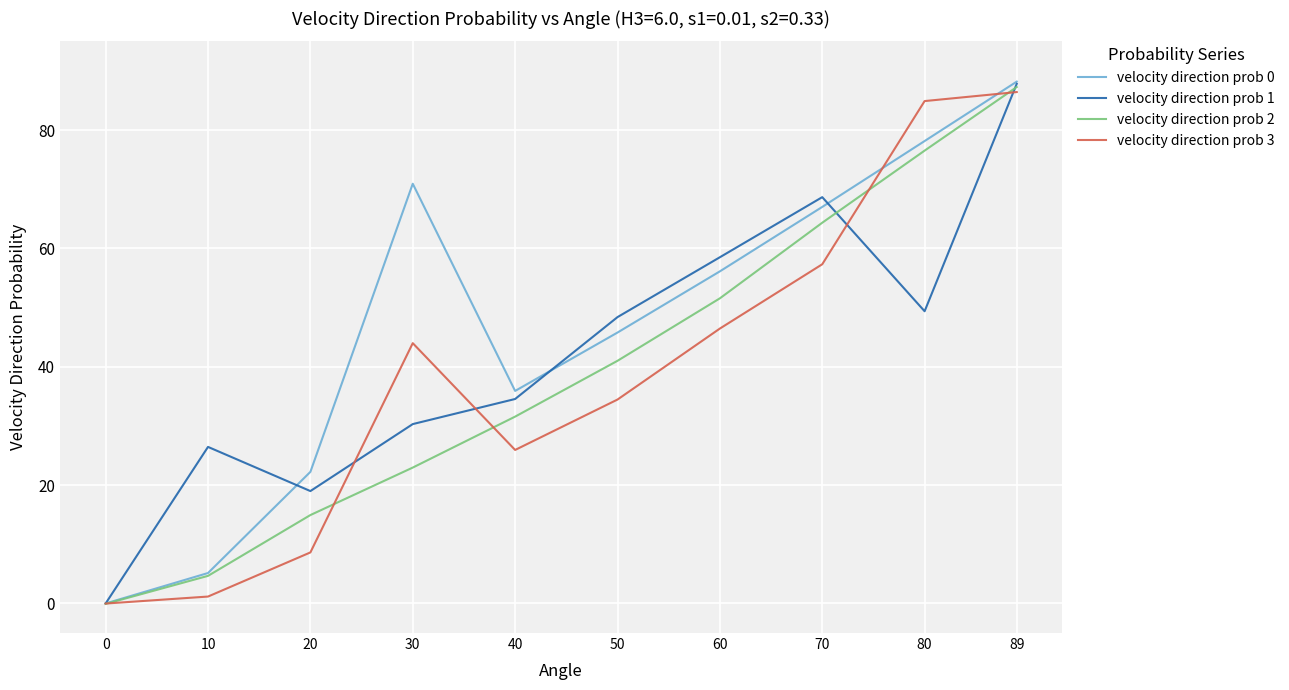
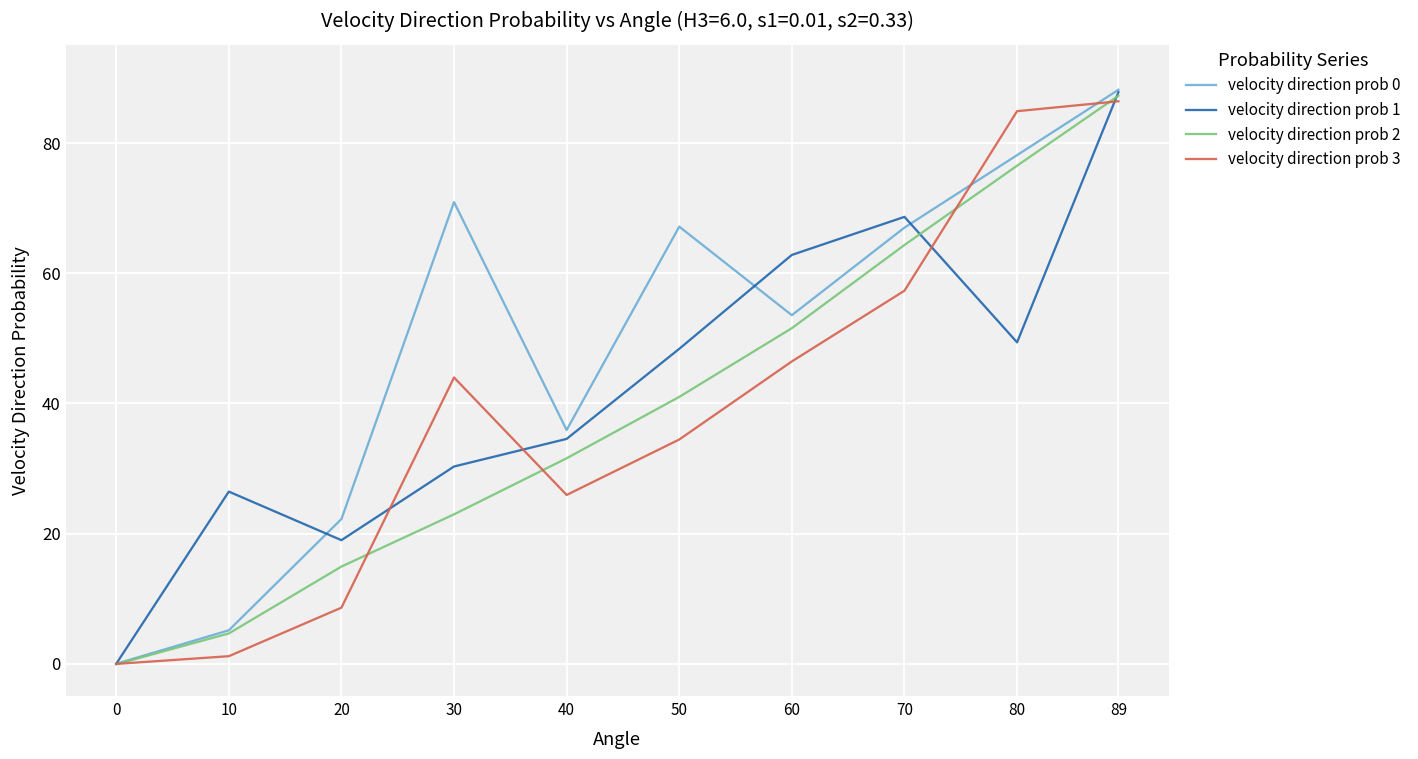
  {
    "velocity direction prob 0": {
      "10": 5,
      "20": 22,
      "30": 71,
      "40": 36,
-     "50": 46,
-     "60": 56,
+     "50": 67,
+     "60": 54,
      "70": 67,
      "80": 78
    },
    "velocity direction prob 1": {
      "10": 26,
      "20": 19,
      "30": 30,
      "40": 35,
      "50": 48,
-     "60": 59,
+     "60": 63,
      "70": 69,
      "80": 49
    },
    "velocity direction prob 2": {
      "10": 5,
      "20": 15,
      "30": 23,
      "40": 32,
      "50": 41,
      "60": 52,
      "70": 64,
      "80": 77,
      "89": 87
    },
    "velocity direction prob 3": {
      "10": 1,
      "20": 9,
      "30": 44,
      "40": 26,
      "50": 34,
      "60": 46,
      "70": 57,
      "80": 85,
      "89": 86
    }
  }
